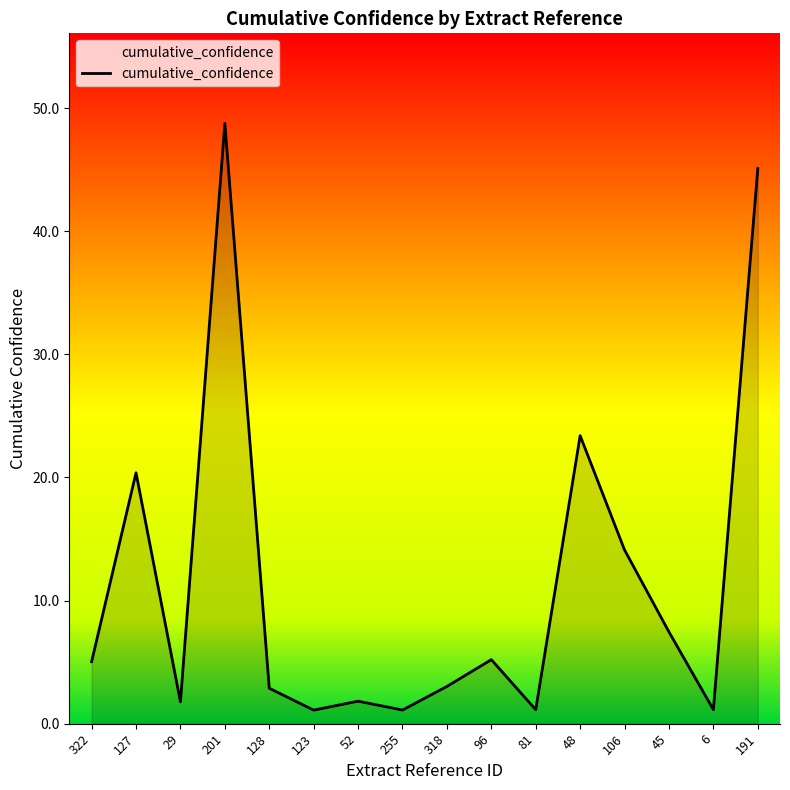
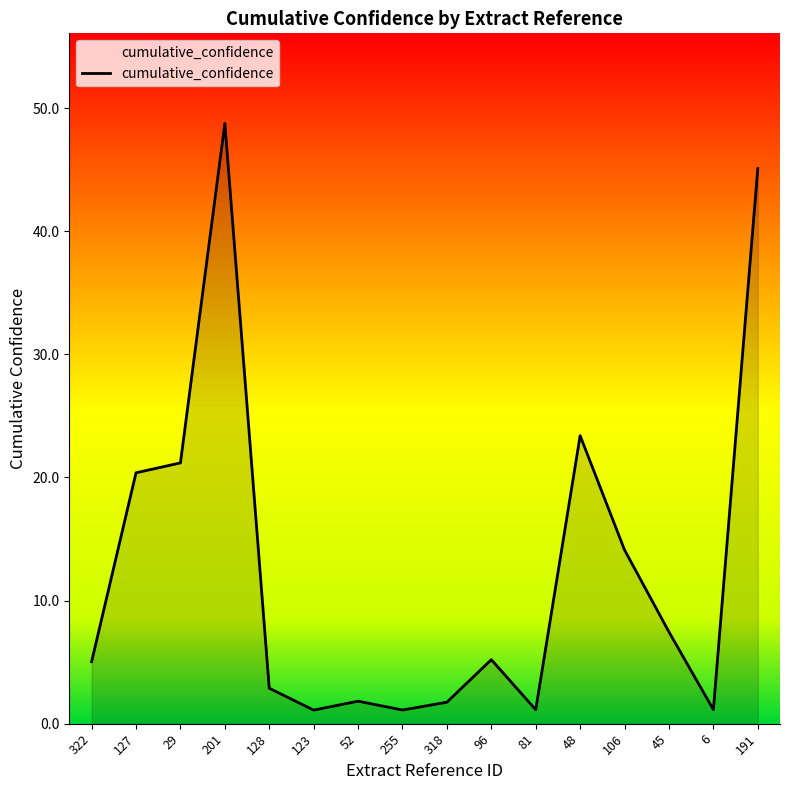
  {
    "322": 5.0,
    "127": 20.4,
-   "29": 1.8,
+   "29": 21.2,
    "201": 48.8,
    "128": 2.9,
    "123": 1.1,
    "52": 1.8,
    "255": 1.1,
-   "318": 3.0,
+   "318": 1.7,
    "96": 5.2,
    "81": 1.1,
    "48": 23.4,
    "106": 14.1,
    "45": 7.5,
    "6": 1.1,
    "191": 45.1
  }
